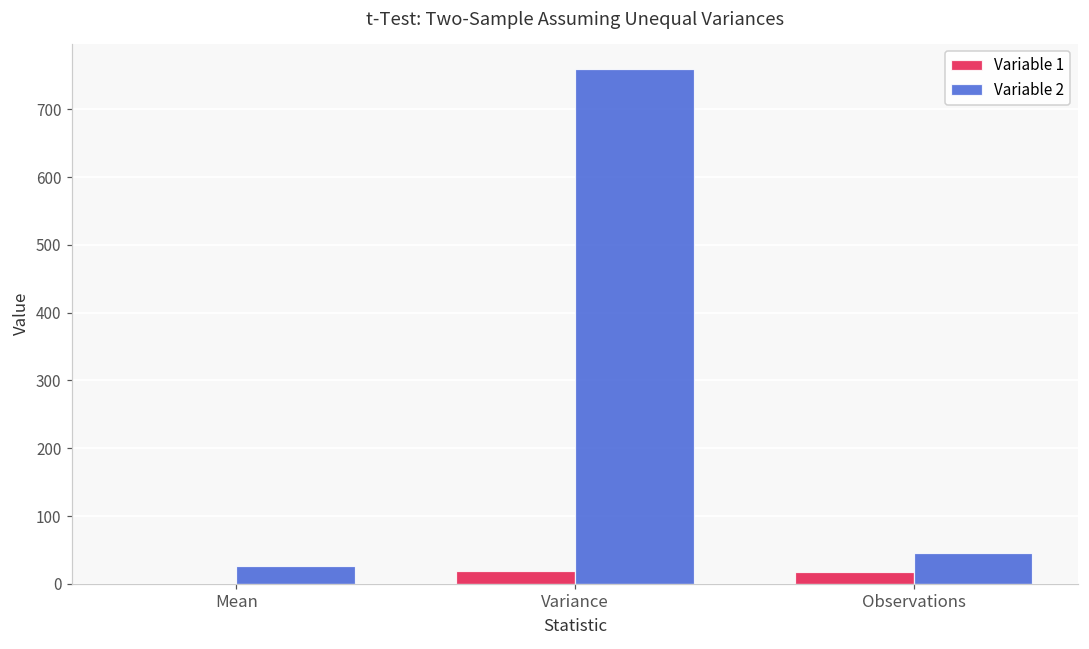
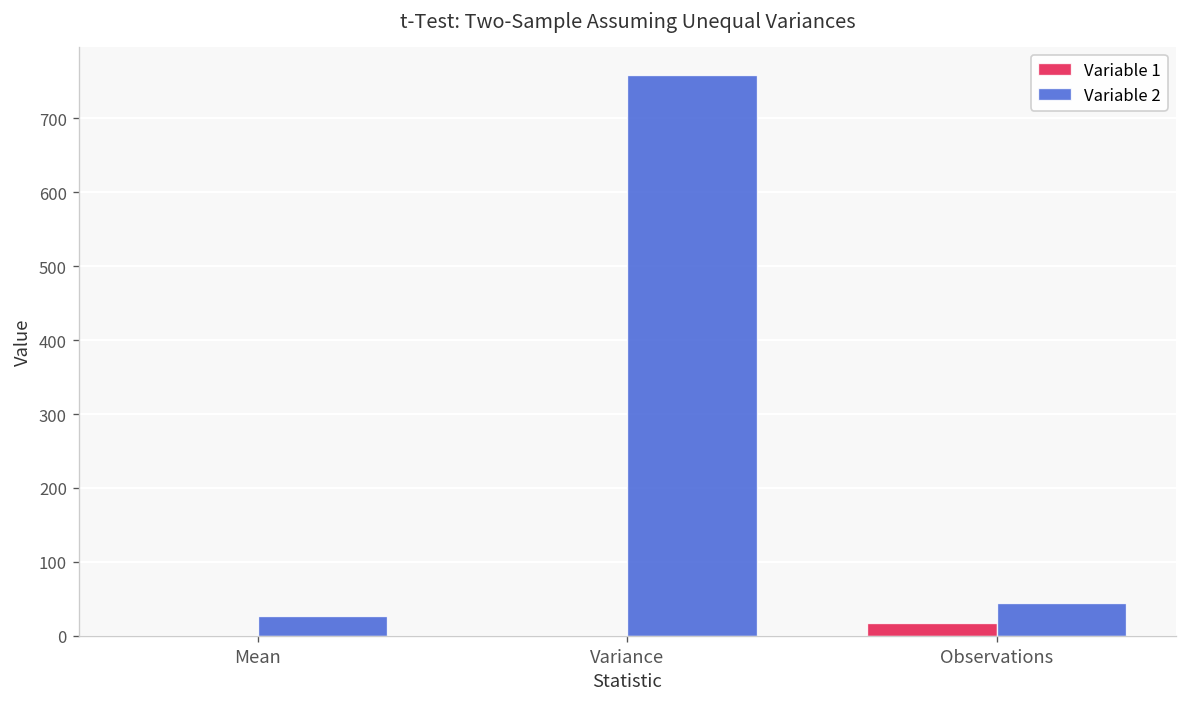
  {
    "Variable 1": {
-     "Variance": 20,
+     "Variance": 0,
      "Observations": 20
    },
    "Variable 2": {
      "Mean": 30,
      "Variance": 760,
      "Observations": 50
    }
  }
